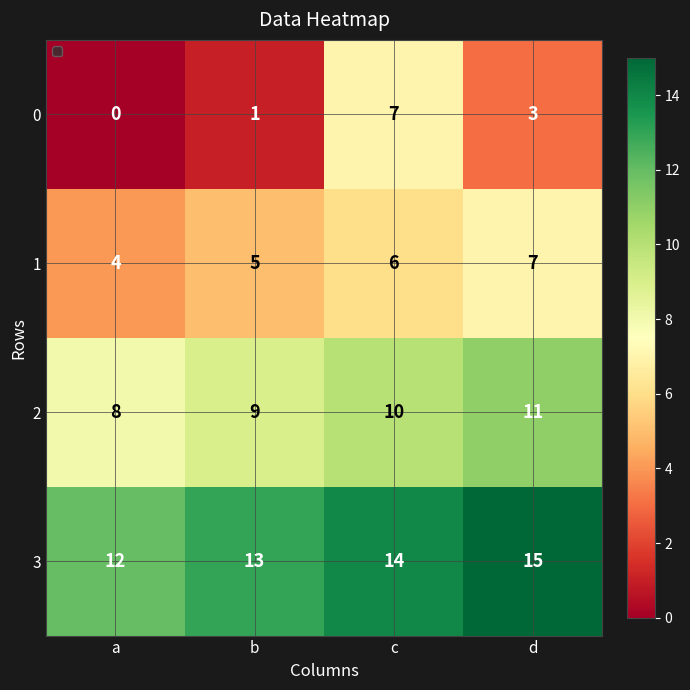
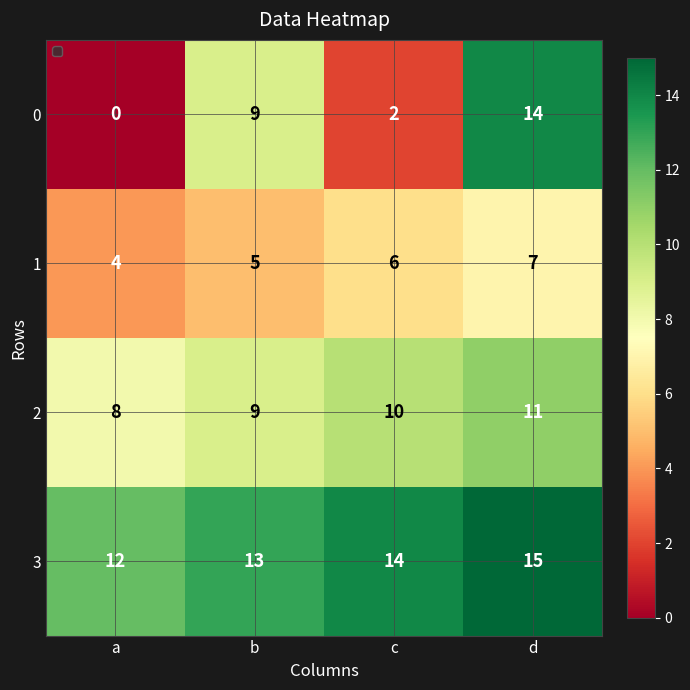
  {
    "0": {
      "a": 0,
-     "b": 1,
-     "c": 7,
-     "d": 3
+     "b": 9,
+     "c": 2,
+     "d": 14
    },
    "1": {
      "a": 4,
      "b": 5,
      "c": 6,
      "d": 7
    },
    "2": {
      "a": 8,
      "b": 9,
      "c": 10,
      "d": 11
    },
    "3": {
      "a": 12,
      "b": 13,
      "c": 14,
      "d": 15
    }
  }
